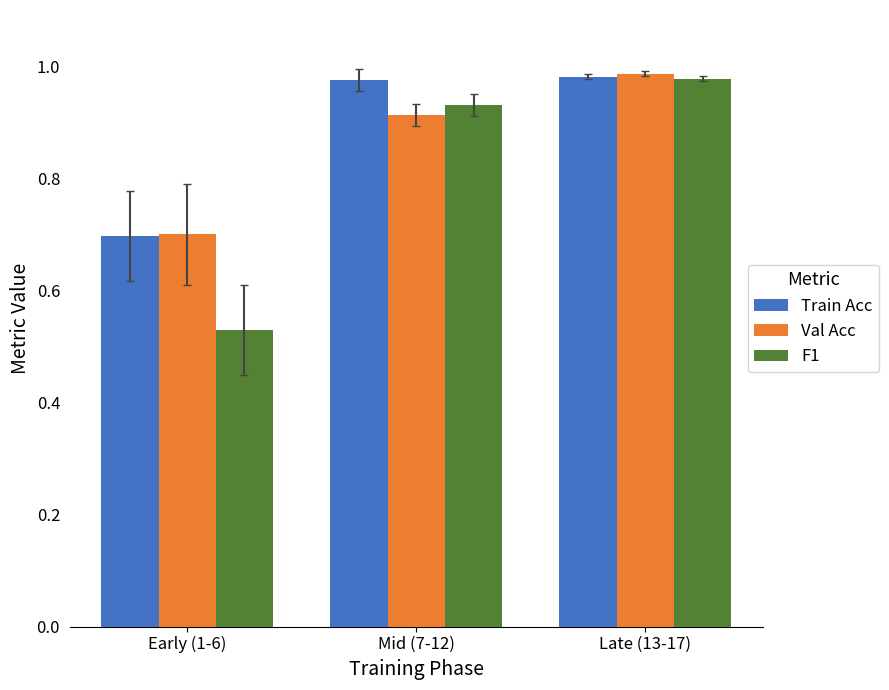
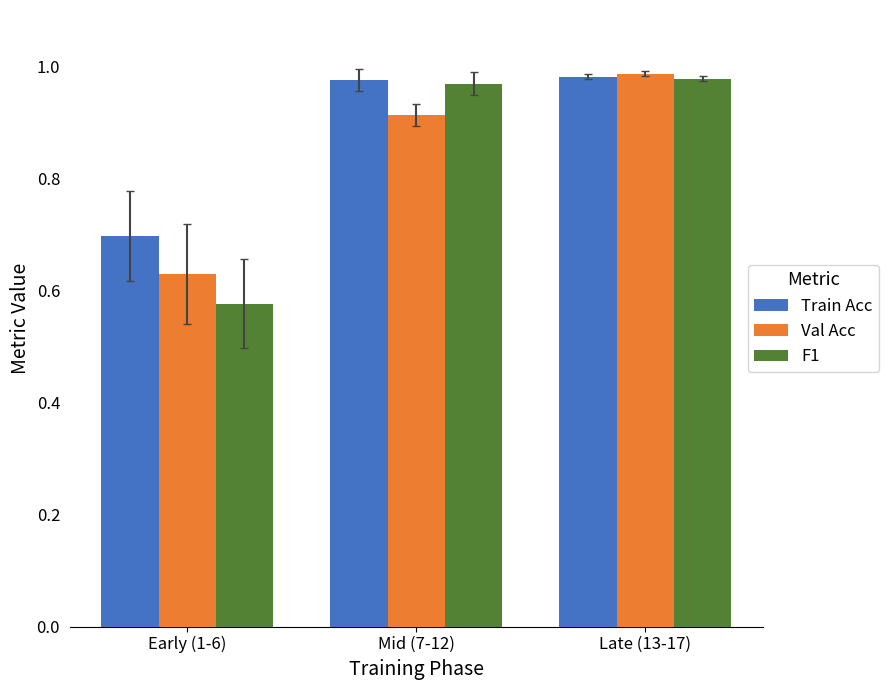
  {
    "Train Acc": {
      "Early (1-6)": 0.70,
      "Mid (7-12)": 0.98,
      "Late (13-17)": 0.98
    },
    "Val Acc": {
-     "Early (1-6)": 0.70,
+     "Early (1-6)": 0.63,
      "Mid (7-12)": 0.91,
      "Late (13-17)": 0.99
    },
    "F1": {
-     "Early (1-6)": 0.53,
-     "Mid (7-12)": 0.93,
+     "Early (1-6)": 0.58,
+     "Mid (7-12)": 0.97,
      "Late (13-17)": 0.98
    }
  }
